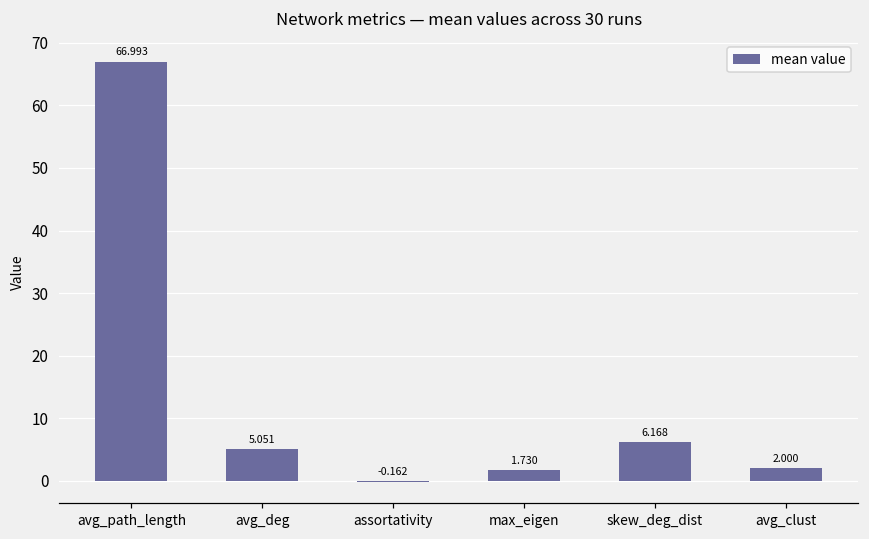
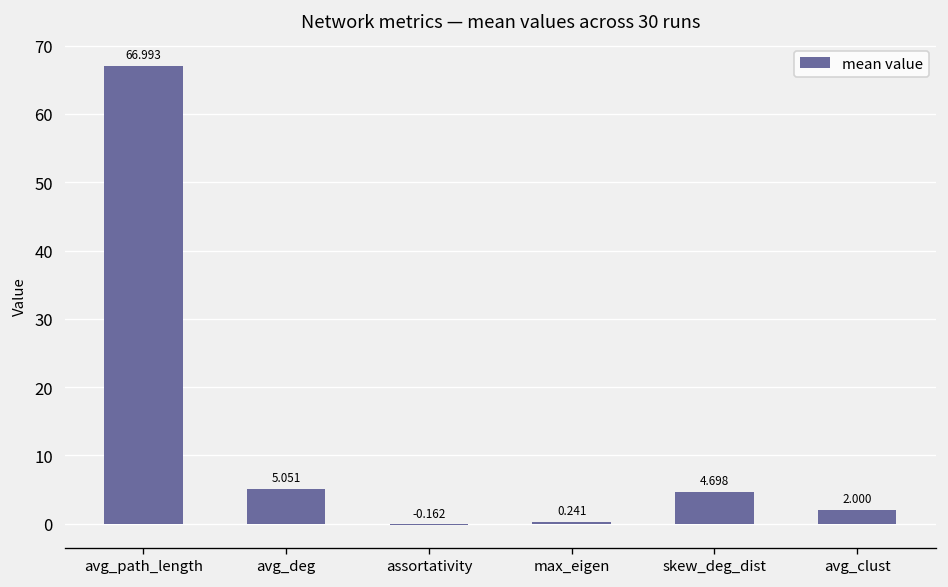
  {
    "avg_path_length": 66.993,
    "avg_deg": 5.051,
    "assortativity": -0.162,
-   "max_eigen": 1.730,
-   "skew_deg_dist": 6.168,
+   "max_eigen": 0.241,
+   "skew_deg_dist": 4.698,
    "avg_clust": 2.000
  }
